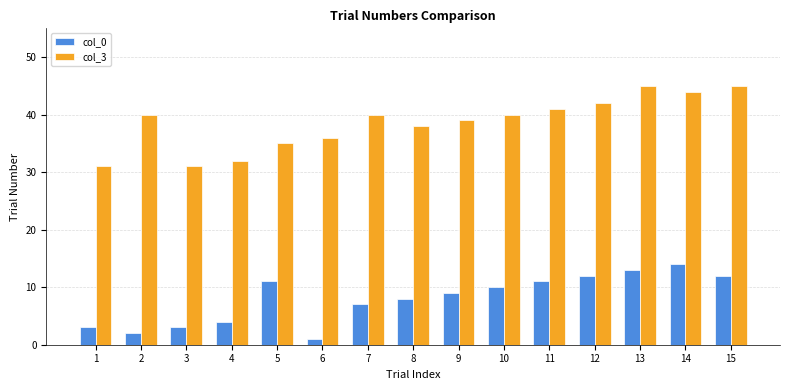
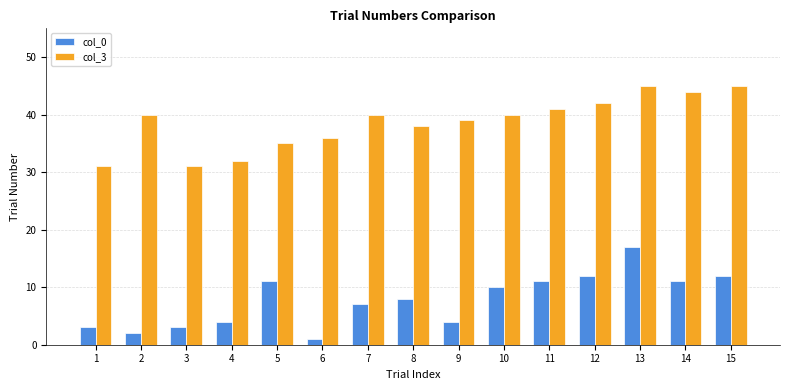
  {
    "col_0": {
      "1": 3,
      "2": 2,
      "3": 3,
      "4": 4,
      "5": 11,
      "6": 1,
      "7": 7,
      "8": 8,
-     "9": 9,
+     "9": 4,
      "10": 10,
      "11": 11,
      "12": 12,
-     "13": 13,
-     "14": 14,
+     "13": 17,
+     "14": 11,
      "15": 12
    },
    "col_3": {
      "1": 31,
      "2": 40,
      "3": 31,
      "4": 32,
      "5": 35,
      "6": 36,
      "7": 40,
      "8": 38,
      "9": 39,
      "10": 40,
      "11": 41,
      "12": 42,
      "13": 45,
      "14": 44,
      "15": 45
    }
  }
